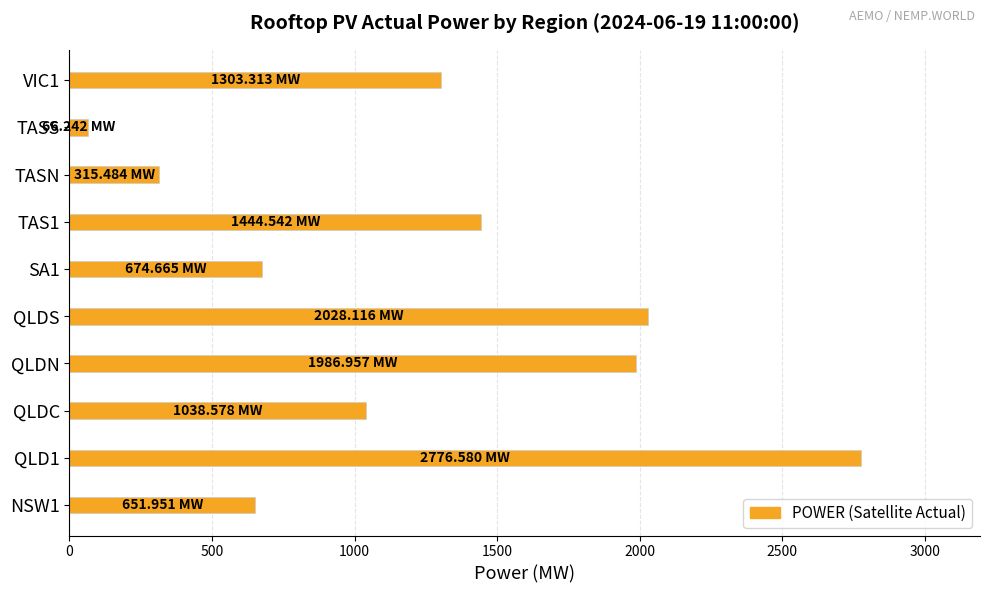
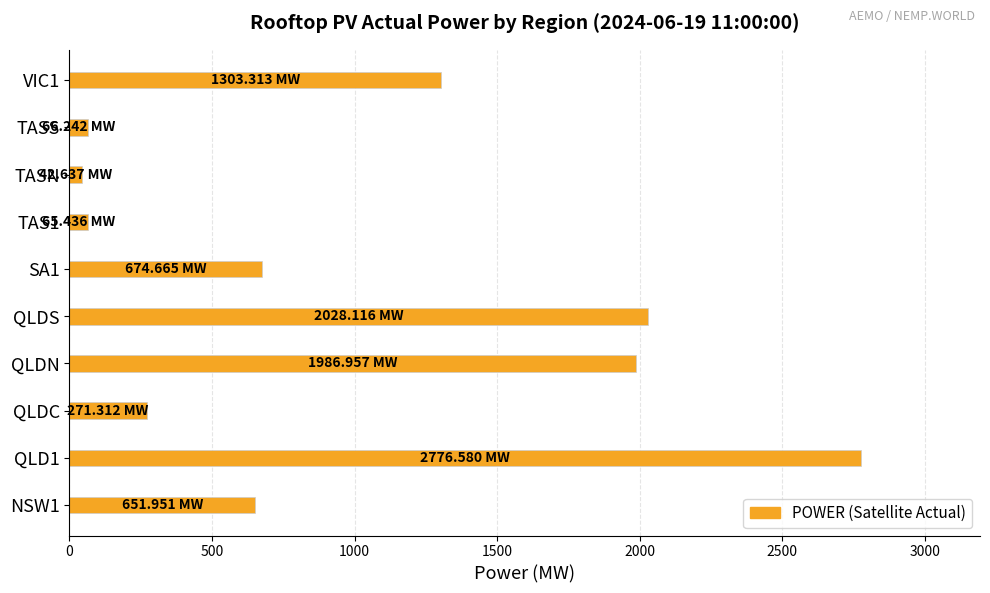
  {
    "VIC1": 1303.313,
    "TASS": 66.242,
-   "TASN": 315.484,
-   "TAS1": 1444.542,
+   "TASN": 42.637,
+   "TAS1": 65.436,
    "SA1": 674.665,
    "QLDS": 2028.116,
    "QLDN": 1986.957,
-   "QLDC": 1038.578,
+   "QLDC": 271.312,
    "QLD1": 2776.580,
    "NSW1": 651.951
  }
